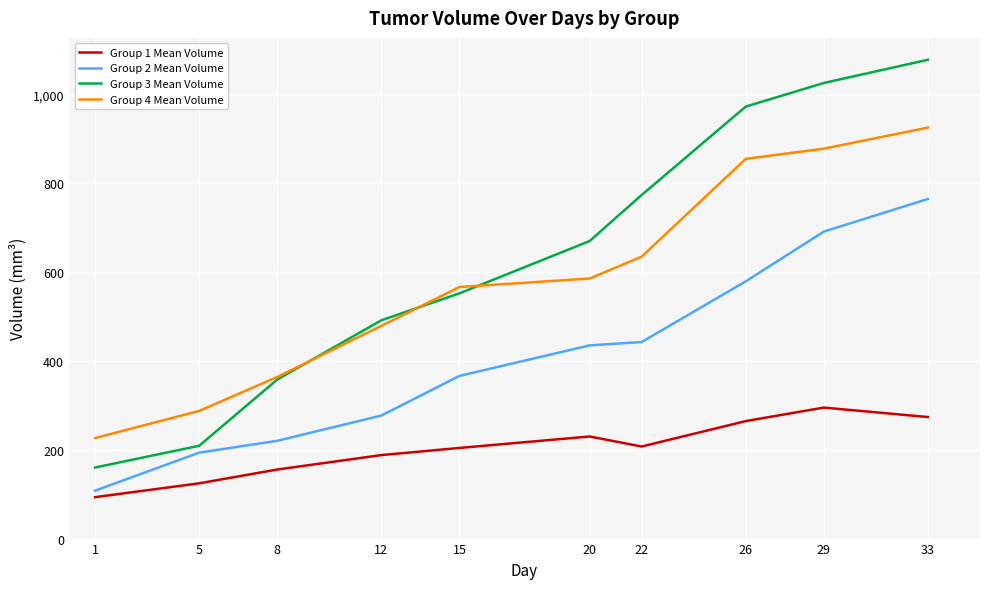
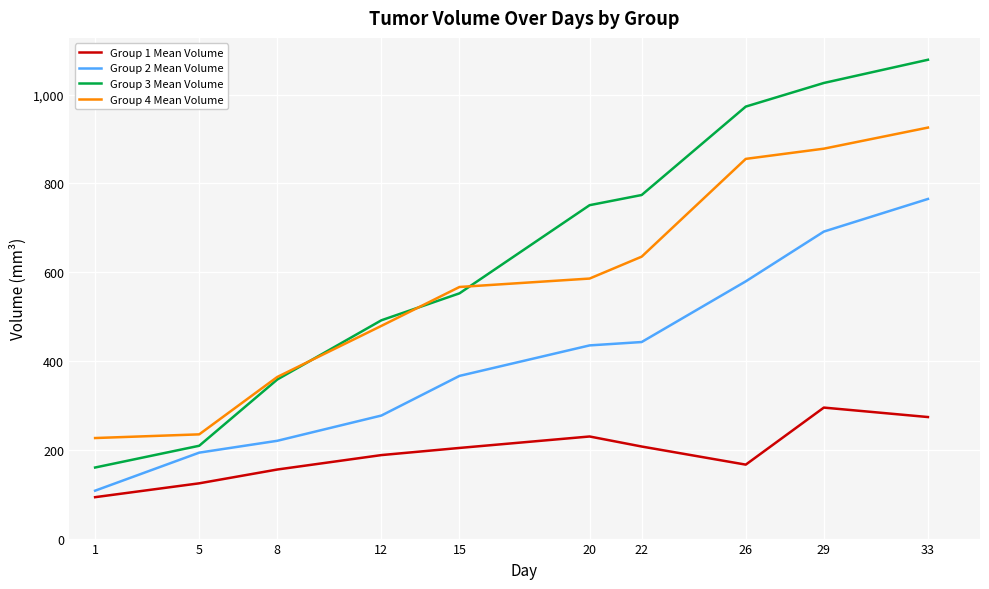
  {
    "Group 1 Mean Volume": {
      "1": "90",
      "5": "120",
      "8": "160",
      "12": "190",
      "15": "200",
      "20": "230",
      "22": "210",
-     "26": "260",
+     "26": "170",
      "29": "300",
      "33": "270"
    },
    "Group 2 Mean Volume": {
      "1": "110",
      "5": "190",
      "8": "220",
      "12": "280",
      "15": "370",
      "20": "440",
      "22": "440",
      "26": "580",
      "29": "690",
      "33": "770"
    },
    "Group 3 Mean Volume": {
      "1": "160",
      "5": "210",
      "12": "490",
      "15": "550",
-     "20": "670",
+     "20": "750",
      "22": "770",
      "26": "970",
      "29": "1,030",
      "33": "1,080"
    },
    "Group 4 Mean Volume": {
      "1": "230",
-     "5": "290",
+     "5": "230",
      "12": "480",
      "15": "570",
      "20": "590",
      "22": "640",
      "26": "860",
      "29": "880",
      "33": "930"
    }
  }
